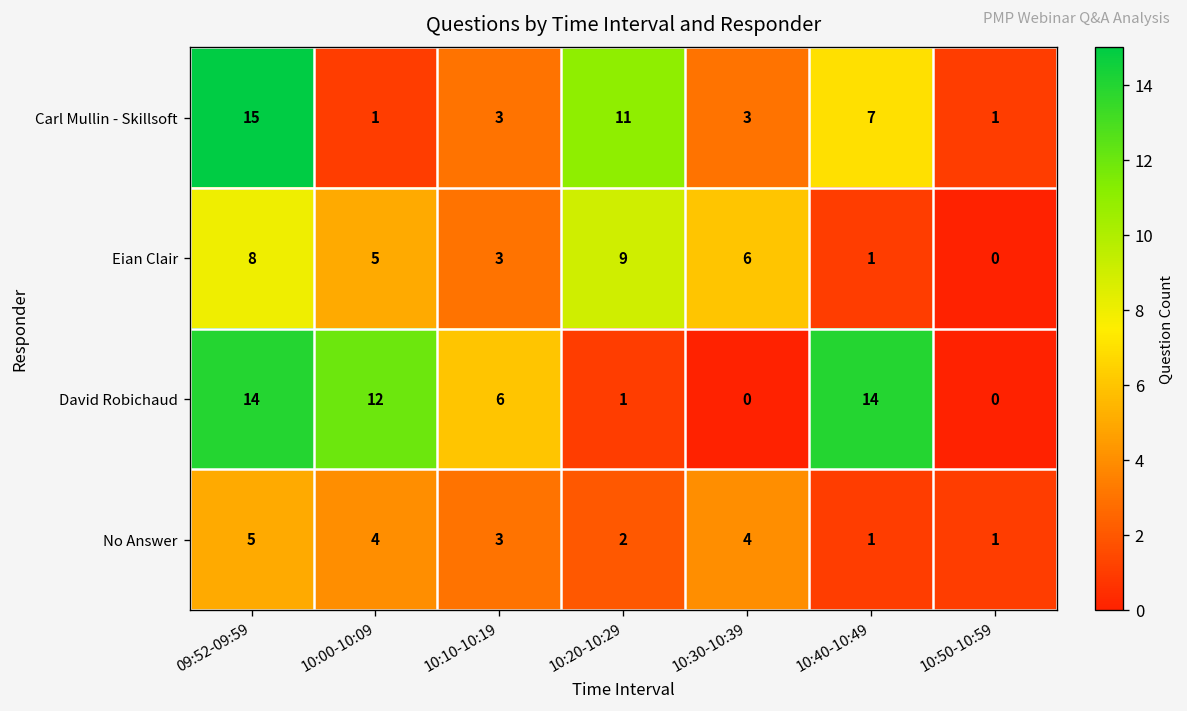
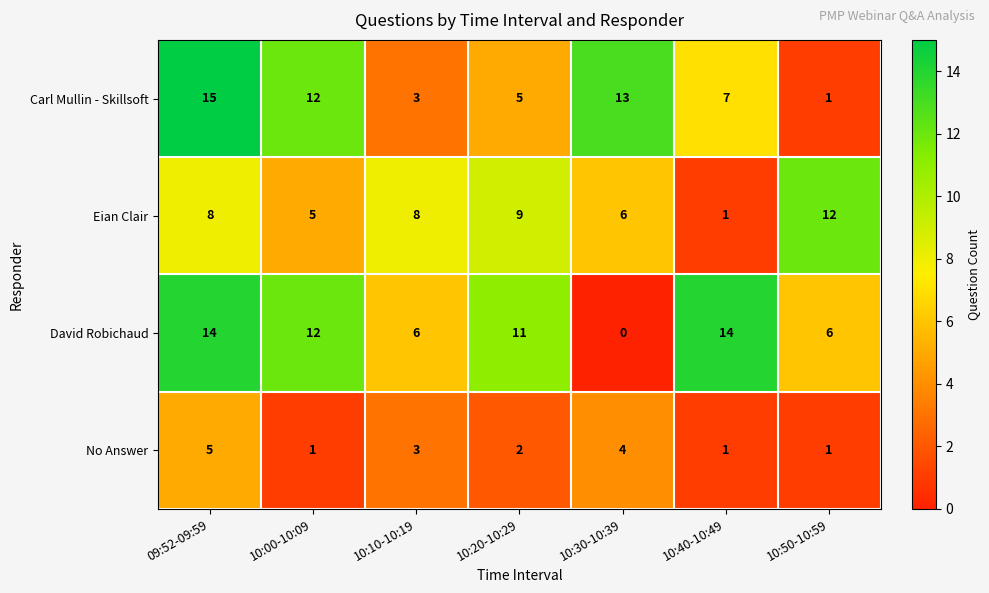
  {
    "Carl Mullin - Skillsoft": {
      "09:52-09:59": 15,
-     "10:00-10:09": 1,
+     "10:00-10:09": 12,
      "10:10-10:19": 3,
-     "10:20-10:29": 11,
-     "10:30-10:39": 3,
+     "10:20-10:29": 5,
+     "10:30-10:39": 13,
      "10:40-10:49": 7,
      "10:50-10:59": 1
    },
    "Eian Clair": {
      "09:52-09:59": 8,
      "10:00-10:09": 5,
-     "10:10-10:19": 3,
+     "10:10-10:19": 8,
      "10:20-10:29": 9,
      "10:30-10:39": 6,
      "10:40-10:49": 1,
-     "10:50-10:59": 0
+     "10:50-10:59": 12
    },
    "David Robichaud": {
      "09:52-09:59": 14,
      "10:00-10:09": 12,
      "10:10-10:19": 6,
-     "10:20-10:29": 1,
+     "10:20-10:29": 11,
      "10:30-10:39": 0,
      "10:40-10:49": 14,
-     "10:50-10:59": 0
+     "10:50-10:59": 6
    },
    "No Answer": {
      "09:52-09:59": 5,
-     "10:00-10:09": 4,
+     "10:00-10:09": 1,
      "10:10-10:19": 3,
      "10:20-10:29": 2,
      "10:30-10:39": 4,
      "10:40-10:49": 1,
      "10:50-10:59": 1
    }
  }
